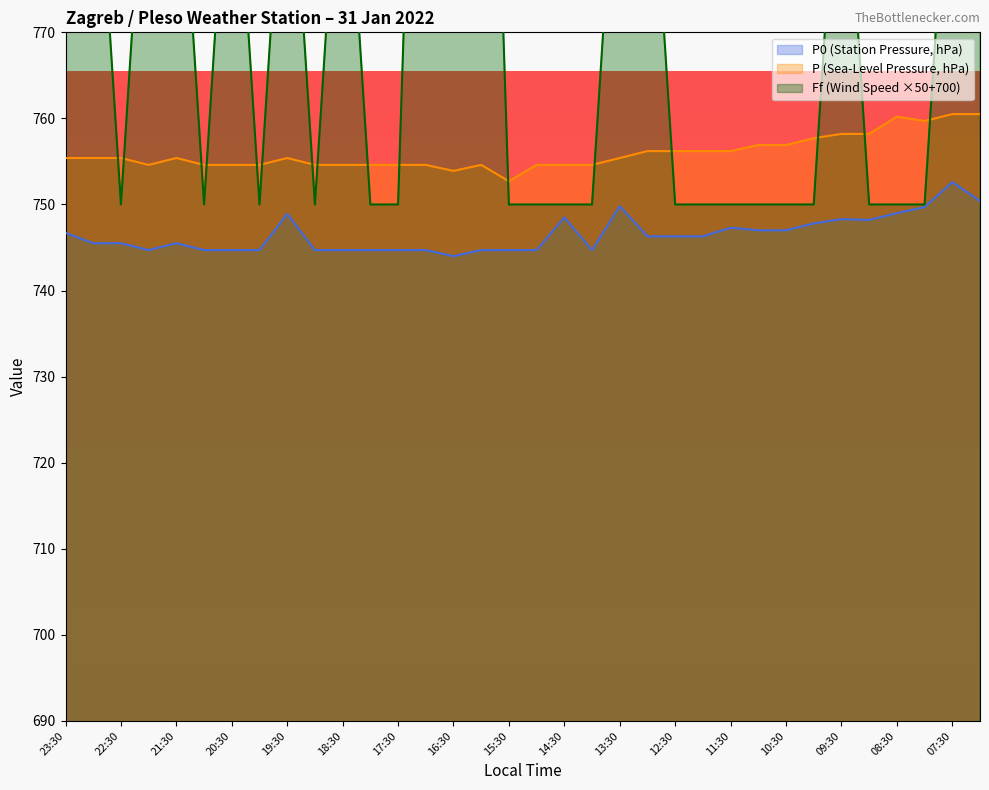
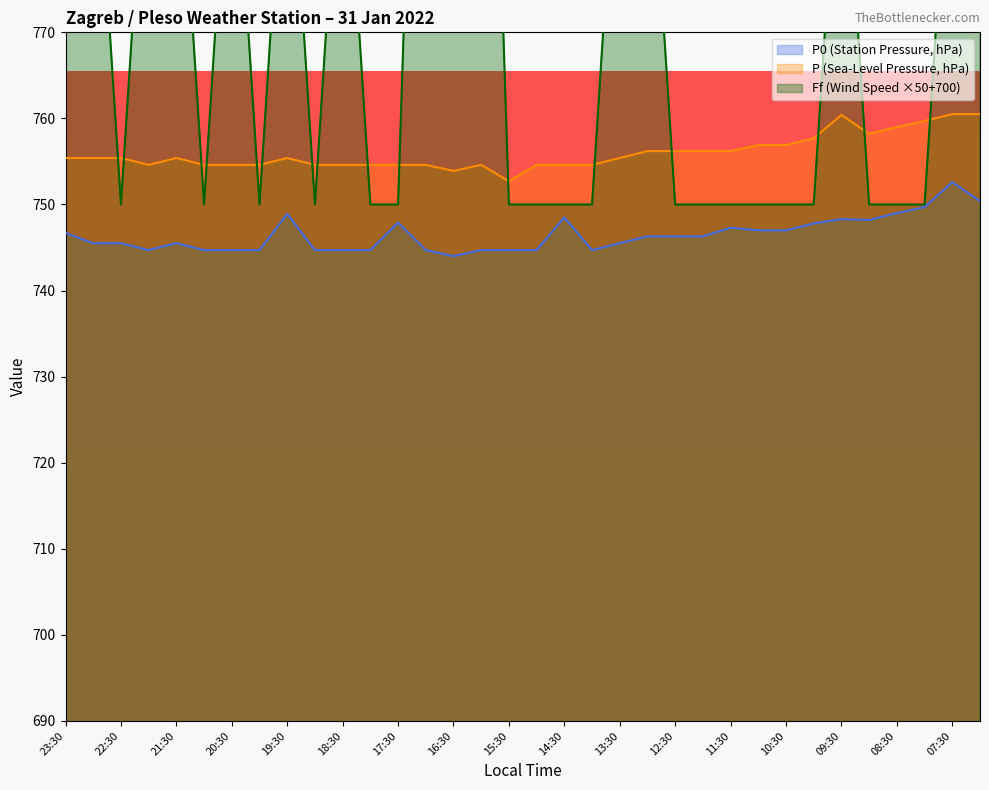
  {
    "P0 (Station Pressure, hPa)": {
      "23:30": 747,
      "22:30": 746,
      "21:30": 746,
      "20:30": 745,
      "19:30": 749,
      "18:30": 745,
-     "17:30": 745,
+     "17:30": 748,
      "16:30": 744,
      "15:30": 745,
      "14:30": 749,
-     "13:30": 750,
+     "13:30": 746,
      "12:30": 746,
      "11:30": 747,
      "10:30": 747,
      "09:30": 748,
      "08:30": 749,
      "07:30": 753
    },
    "P (Sea-Level Pressure, hPa)": {
      "23:30": 755,
      "22:30": 755,
      "21:30": 755,
      "20:30": 755,
      "19:30": 755,
      "18:30": 755,
      "17:30": 755,
      "16:30": 754,
      "15:30": 753,
      "14:30": 755,
      "13:30": 755,
      "12:30": 756,
      "11:30": 756,
      "10:30": 757,
-     "09:30": 758,
-     "08:30": 760,
+     "09:30": 760,
+     "08:30": 759,
      "07:30": 761
    },
    "Ff (Wind Speed ×50+700)": {
      "22:30": 750,
      "17:30": 750,
      "15:30": 750,
      "14:30": 750,
      "12:30": 750,
      "11:30": 750,
      "10:30": 750,
      "08:30": 750
    }
  }
